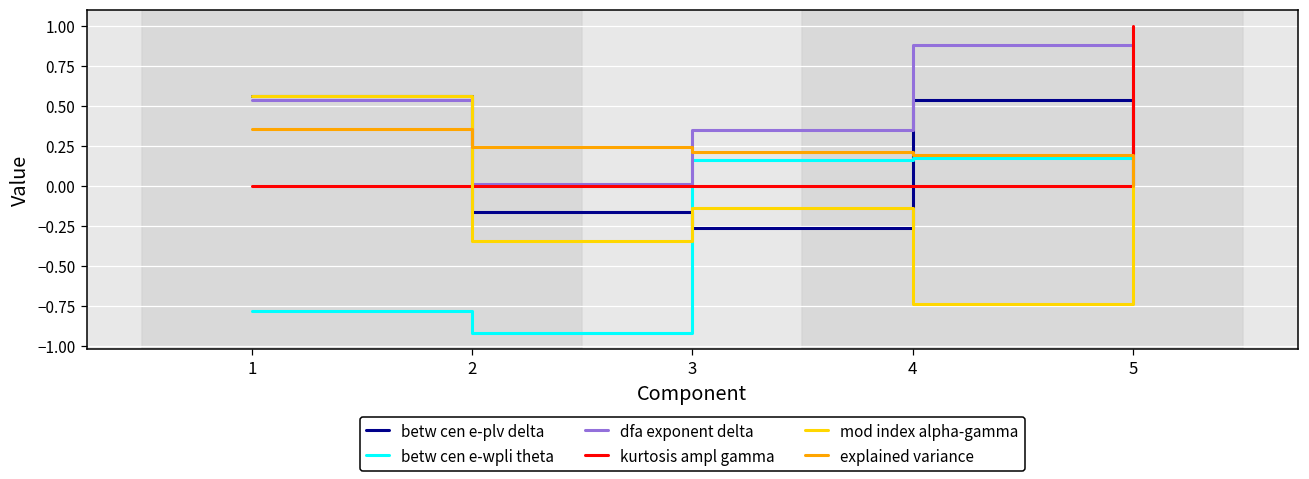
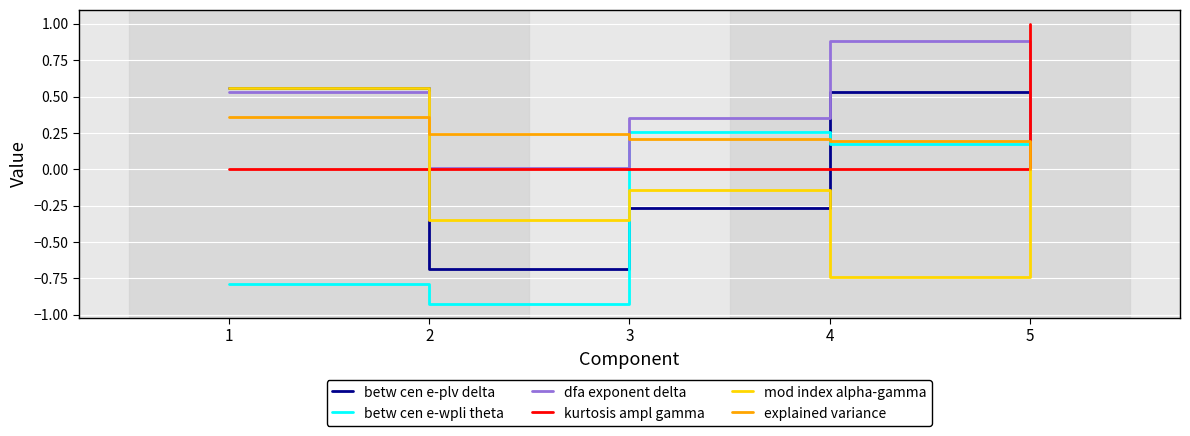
  {
    "betw cen e-plv delta": {
-     "2": -0.17,
+     "2": -0.69,
      "3": -0.27,
      "4": 0.53,
      "5": 0.20
    },
    "betw cen e-wpli theta": {
      "1": -0.79,
      "2": -0.92,
-     "3": 0.16,
+     "3": 0.25,
      "4": 0.17
    },
    "dfa exponent delta": {
      "1": 0.53,
      "3": 0.35,
      "4": 0.88
    },
    "kurtosis ampl gamma": {
      "1": 0.00,
      "3": 0.00,
      "4": 0.00,
      "5": 1.00
    }
  }
